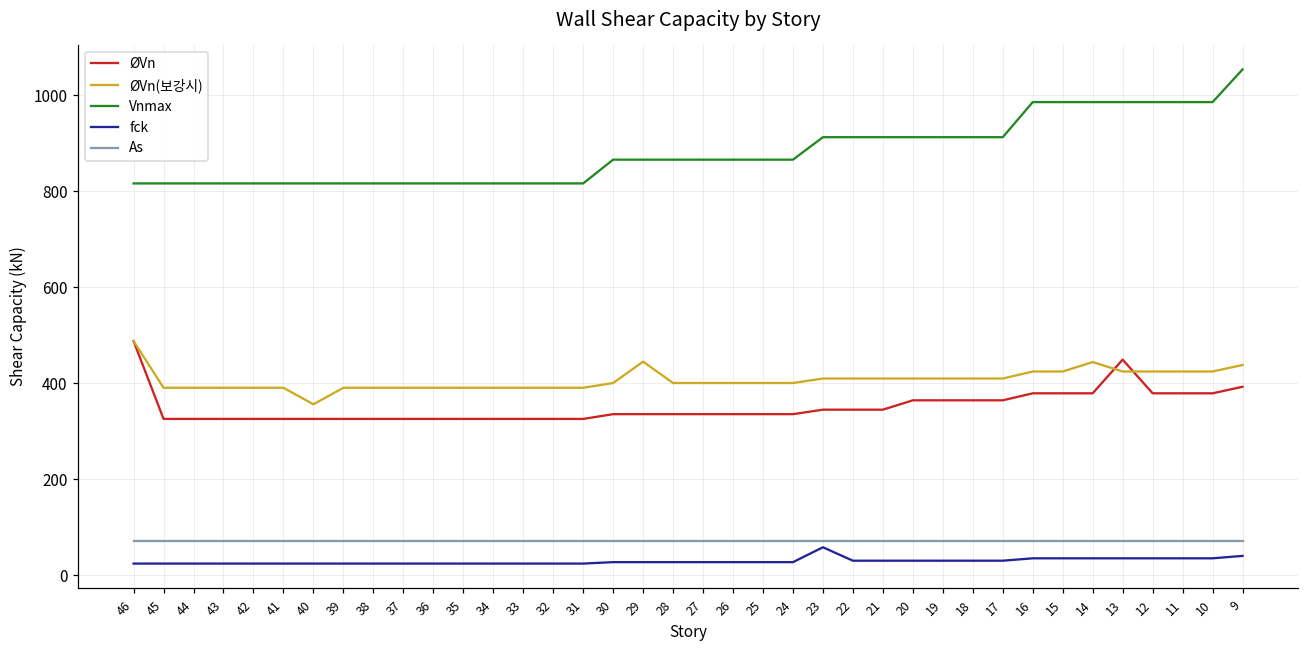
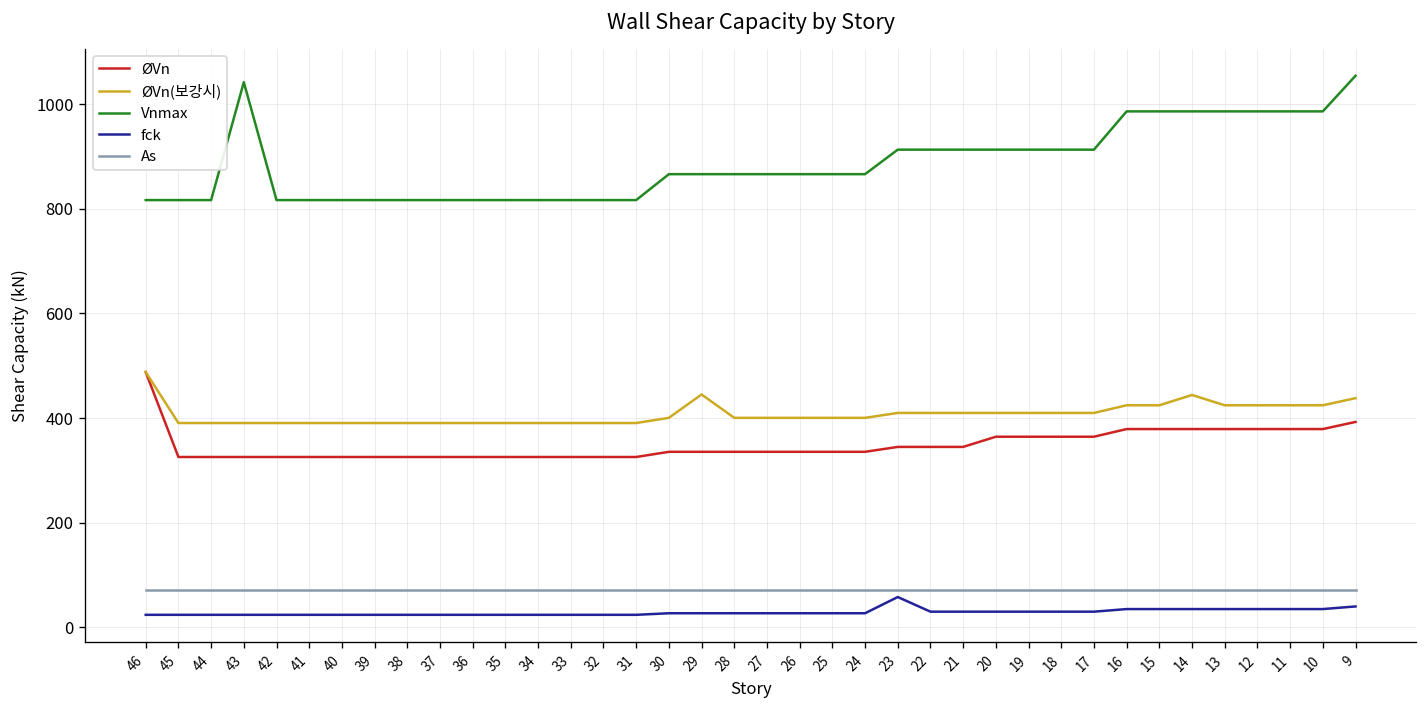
  {
    "ØVn": {
      "45": 330,
      "44": 330,
      "43": 330,
      "42": 330,
      "41": 330,
      "40": 330,
      "39": 330,
      "38": 330,
      "37": 330,
      "36": 330,
      "35": 330,
      "34": 330,
      "33": 330,
      "32": 330,
      "31": 330,
      "30": 340,
      "29": 340,
      "28": 340,
      "27": 340,
      "26": 340,
      "25": 340,
      "24": 340,
      "23": 340,
      "22": 340,
      "21": 340,
      "20": 360,
      "19": 360,
      "18": 360,
      "17": 360,
      "16": 380,
      "15": 380,
      "14": 380,
-     "13": 450,
+     "13": 380,
      "12": 380,
      "11": 380,
      "10": 380,
      "9": 390
    },
    "ØVn(보강시)": {
      "45": 390,
      "44": 390,
      "43": 390,
      "42": 390,
      "41": 390,
-     "40": 360,
+     "40": 390,
      "39": 390,
      "38": 390,
      "37": 390,
      "36": 390,
      "35": 390,
      "34": 390,
      "33": 390,
      "32": 390,
      "31": 390,
      "30": 400,
      "29": 450,
      "28": 400,
      "27": 400,
      "26": 400,
      "25": 400,
      "24": 400,
      "23": 410,
      "22": 410,
      "21": 410,
      "20": 410,
      "19": 410,
      "18": 410,
      "17": 410,
      "16": 420,
      "15": 420,
      "14": 440,
      "13": 420,
      "12": 420,
      "11": 420,
      "10": 420,
      "9": 440
    },
    "Vnmax": {
      "46": 820,
      "45": 820,
      "44": 820,
-     "43": 820,
+     "43": 1040,
      "42": 820,
      "41": 820,
      "40": 820,
      "39": 820,
      "38": 820,
      "37": 820,
      "36": 820,
      "35": 820,
      "34": 820,
      "33": 820,
      "32": 820,
      "31": 820,
      "30": 870,
      "29": 870,
      "28": 870,
      "27": 870,
      "26": 870,
      "25": 870,
      "24": 870,
      "23": 910,
      "22": 910,
      "21": 910,
      "20": 910,
      "19": 910,
      "18": 910,
      "17": 910,
      "16": 990,
      "15": 990,
      "14": 990,
      "13": 990,
      "12": 990,
      "11": 990,
      "10": 990,
      "9": 1050
    },
    "fck": {
      "46": 20,
      "45": 20,
      "44": 20,
      "43": 20,
      "42": 20,
      "41": 20,
      "40": 20,
      "39": 20,
      "38": 20,
      "37": 20,
      "36": 20,
      "35": 20,
      "34": 20,
      "33": 20,
      "32": 20,
      "31": 20,
      "30": 30,
      "29": 30,
      "28": 30,
      "27": 30,
      "26": 30,
      "25": 30,
      "24": 30,
      "23": 60,
      "22": 30,
      "21": 30,
      "20": 30,
      "19": 30,
      "18": 30,
      "17": 30,
      "16": 40,
      "15": 40,
      "14": 40,
      "13": 40,
      "12": 40,
      "11": 40,
      "10": 40,
      "9": 40
    },
    "As": {
      "46": 70,
      "45": 70,
      "44": 70,
      "43": 70,
      "42": 70,
      "41": 70,
      "40": 70,
      "39": 70,
      "38": 70,
      "37": 70,
      "36": 70,
      "35": 70,
      "34": 70,
      "33": 70,
      "32": 70,
      "31": 70,
      "30": 70,
      "29": 70,
      "28": 70,
      "27": 70,
      "26": 70,
      "25": 70,
      "24": 70,
      "23": 70,
      "22": 70,
      "21": 70,
      "20": 70,
      "19": 70,
      "18": 70,
      "17": 70,
      "16": 70,
      "15": 70,
      "14": 70,
      "13": 70,
      "12": 70,
      "11": 70,
      "10": 70,
      "9": 70
    }
  }
